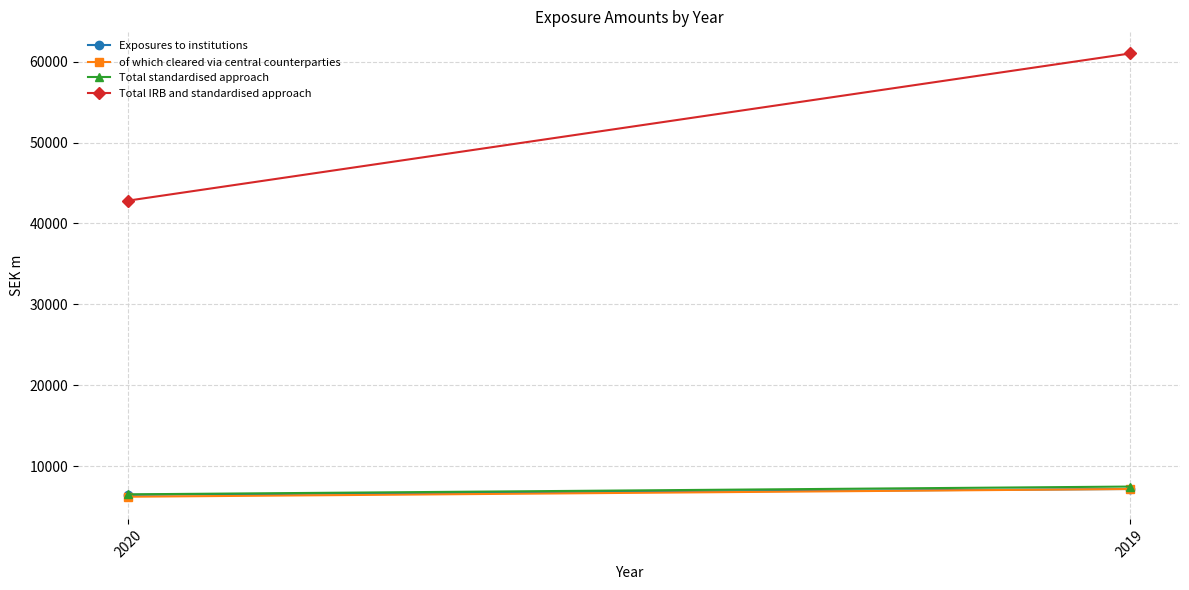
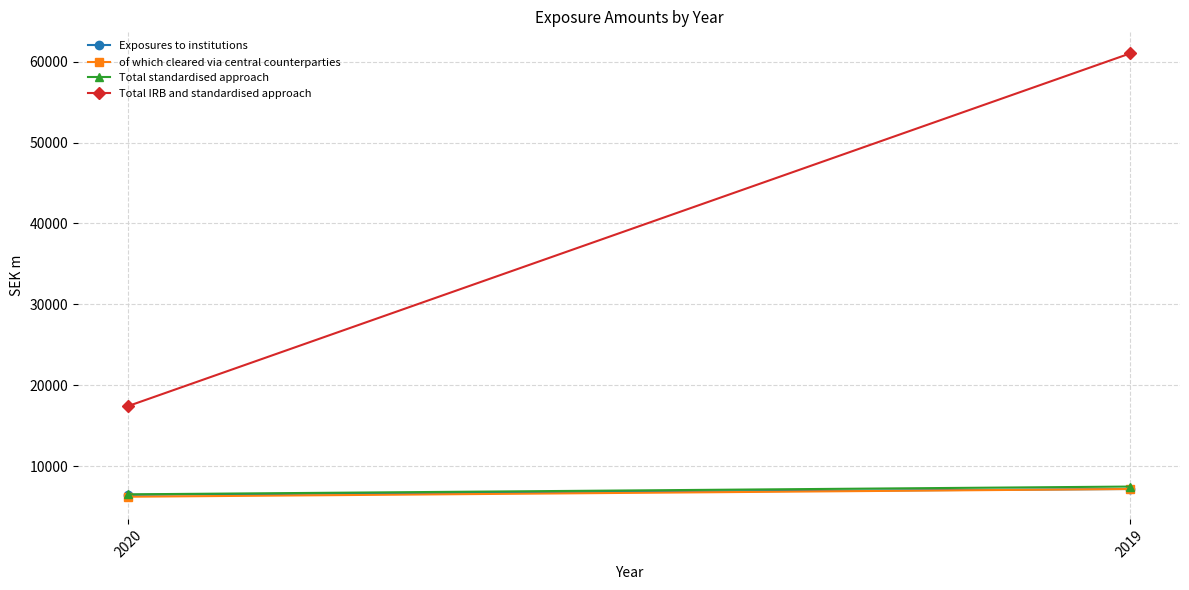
  {
    "Total IRB and standardised approach": {
-     "2020": 43000,
+     "2020": 17000,
      "2019": 61000
    }
  }
